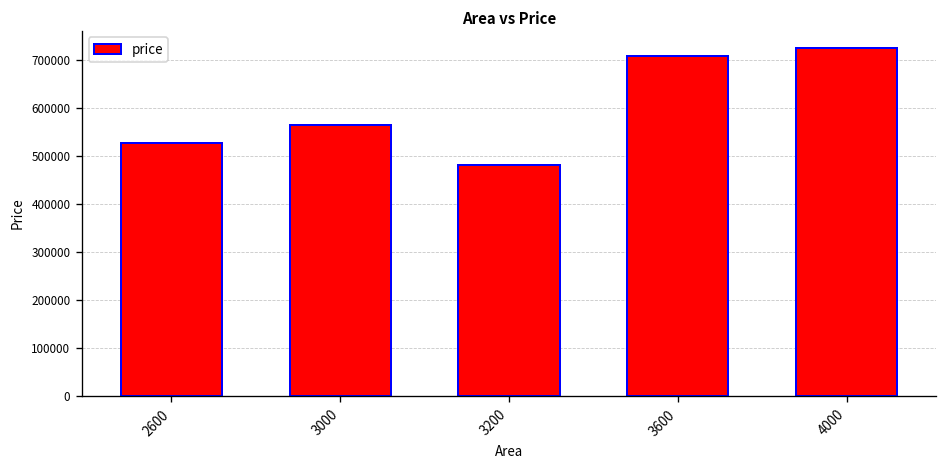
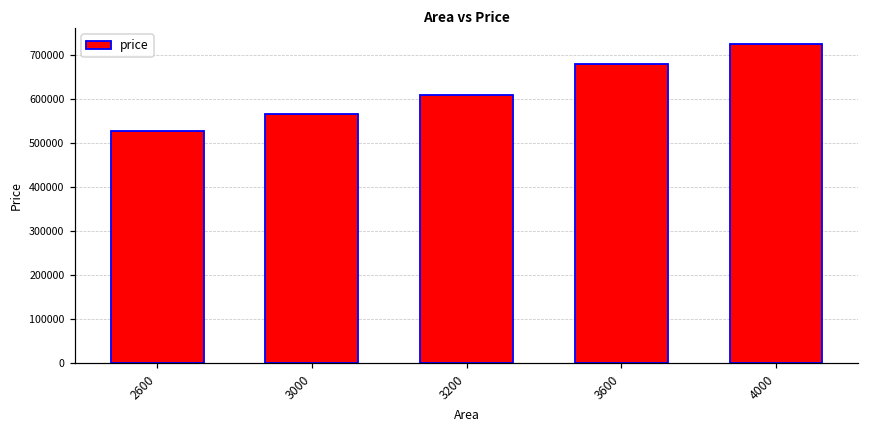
  {
    "2600": 530000,
    "3000": 570000,
-   "3200": 480000,
-   "3600": 710000,
+   "3200": 610000,
+   "3600": 680000,
    "4000": 730000
  }
